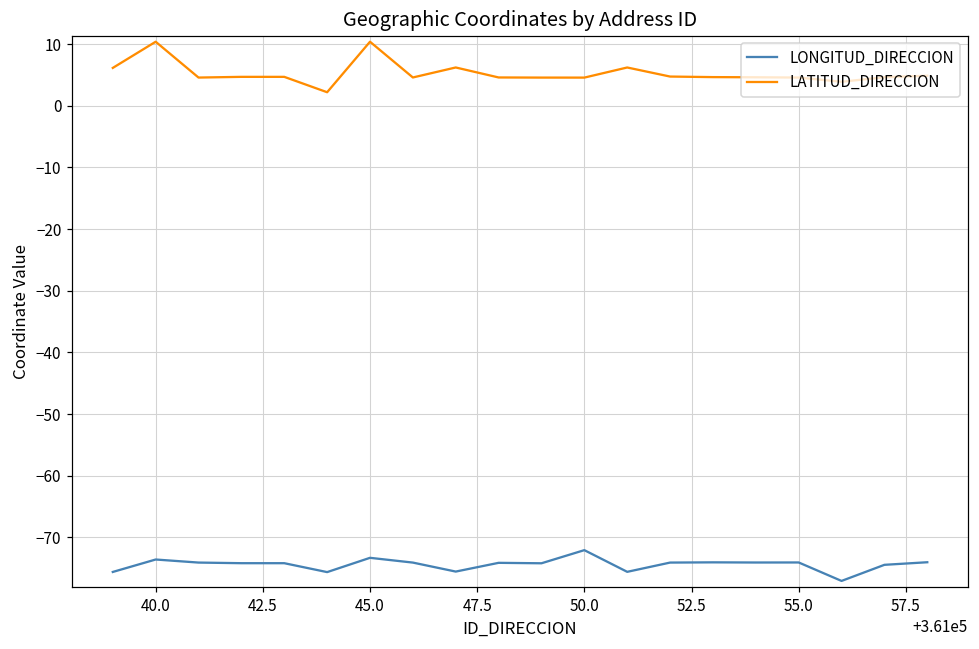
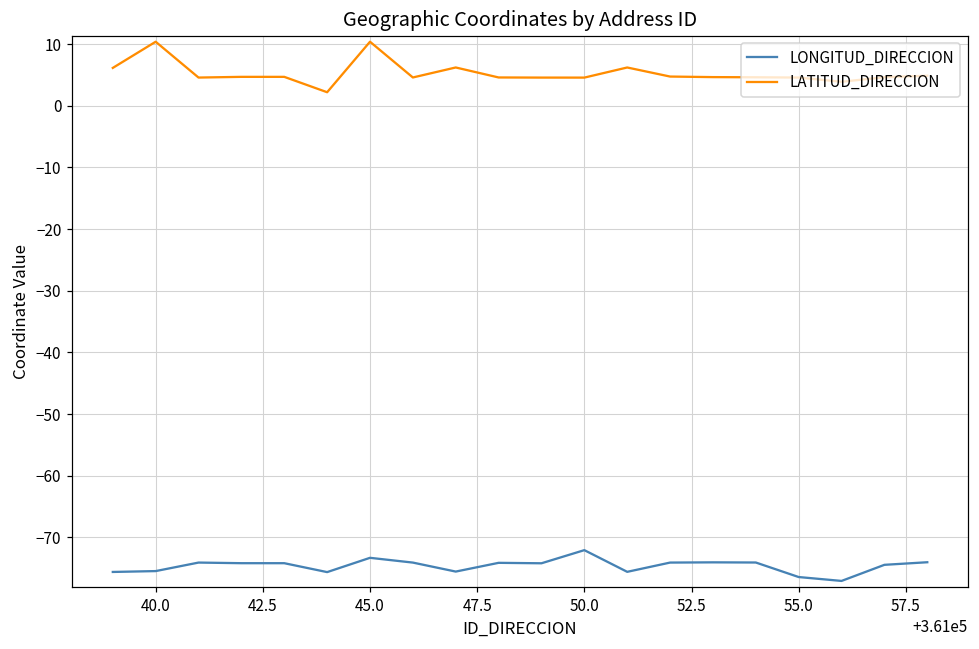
  {
    "LONGITUD_DIRECCION": {
-     "40.0": -74,
+     "40.0": -75,
      "45.0": -73,
      "50.0": -72,
-     "55.0": -74
+     "55.0": -76
    },
    "LATITUD_DIRECCION": {
      "40.0": 10,
      "45.0": 10,
      "50.0": 5
    }
  }
